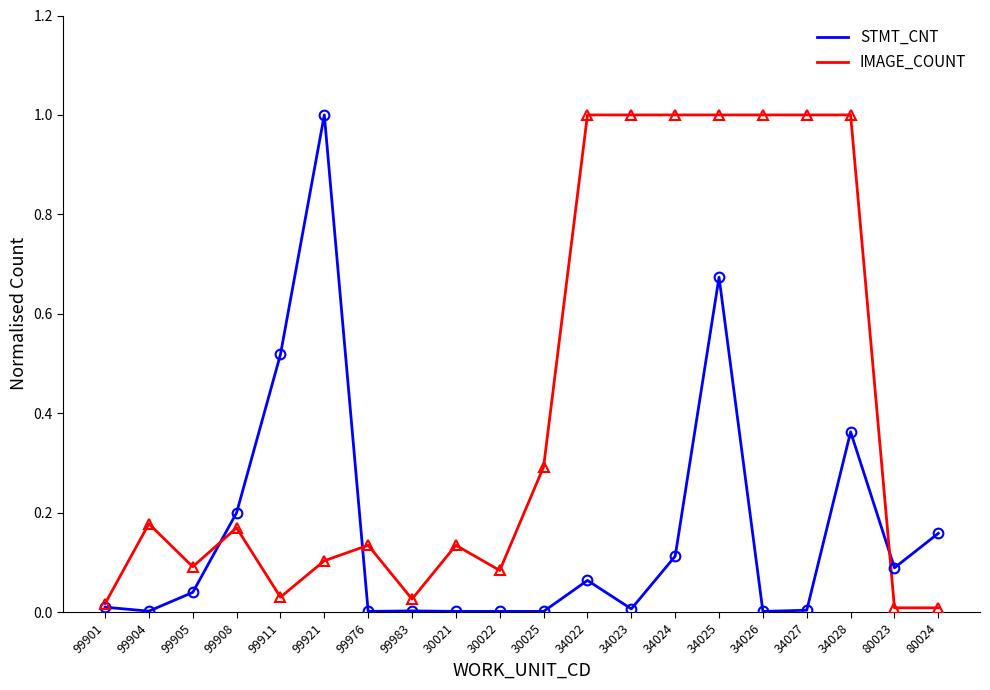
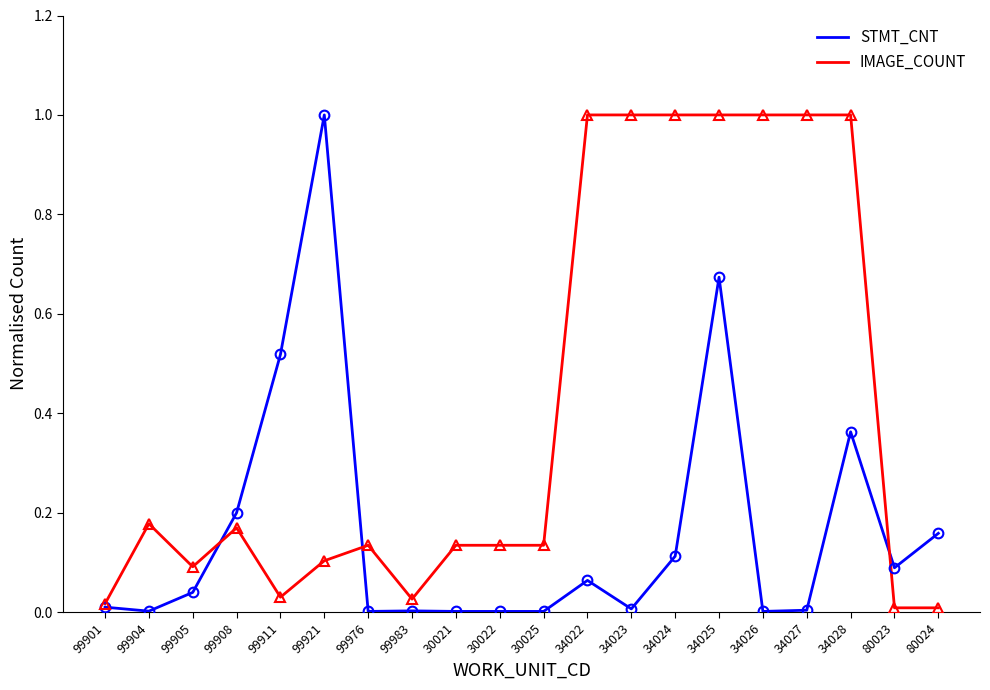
  {
    "STMT_CNT": {
      "99901": 0.01,
      "99904": 0.00,
      "99905": 0.04,
      "99908": 0.20,
      "99911": 0.52,
      "99921": 1.00,
      "99976": 0.00,
      "99983": 0.00,
      "30021": 0.00,
      "30022": 0.00,
      "30025": 0.00,
      "34022": 0.06,
      "34023": 0.01,
      "34024": 0.11,
      "34025": 0.67,
      "34026": 0.00,
      "34027": 0.00,
      "34028": 0.36,
      "80023": 0.09,
      "80024": 0.16
    },
    "IMAGE_COUNT": {
      "99901": 0.02,
      "99904": 0.18,
      "99905": 0.09,
      "99908": 0.17,
      "99911": 0.03,
      "99921": 0.10,
      "99976": 0.13,
      "99983": 0.03,
      "30021": 0.13,
-     "30022": 0.08,
-     "30025": 0.29,
+     "30022": 0.13,
+     "30025": 0.13,
      "34022": 1.00,
      "34023": 1.00,
      "34024": 1.00,
      "34025": 1.00,
      "34026": 1.00,
      "34027": 1.00,
      "34028": 1.00,
      "80023": 0.01,
      "80024": 0.01
    }
  }
